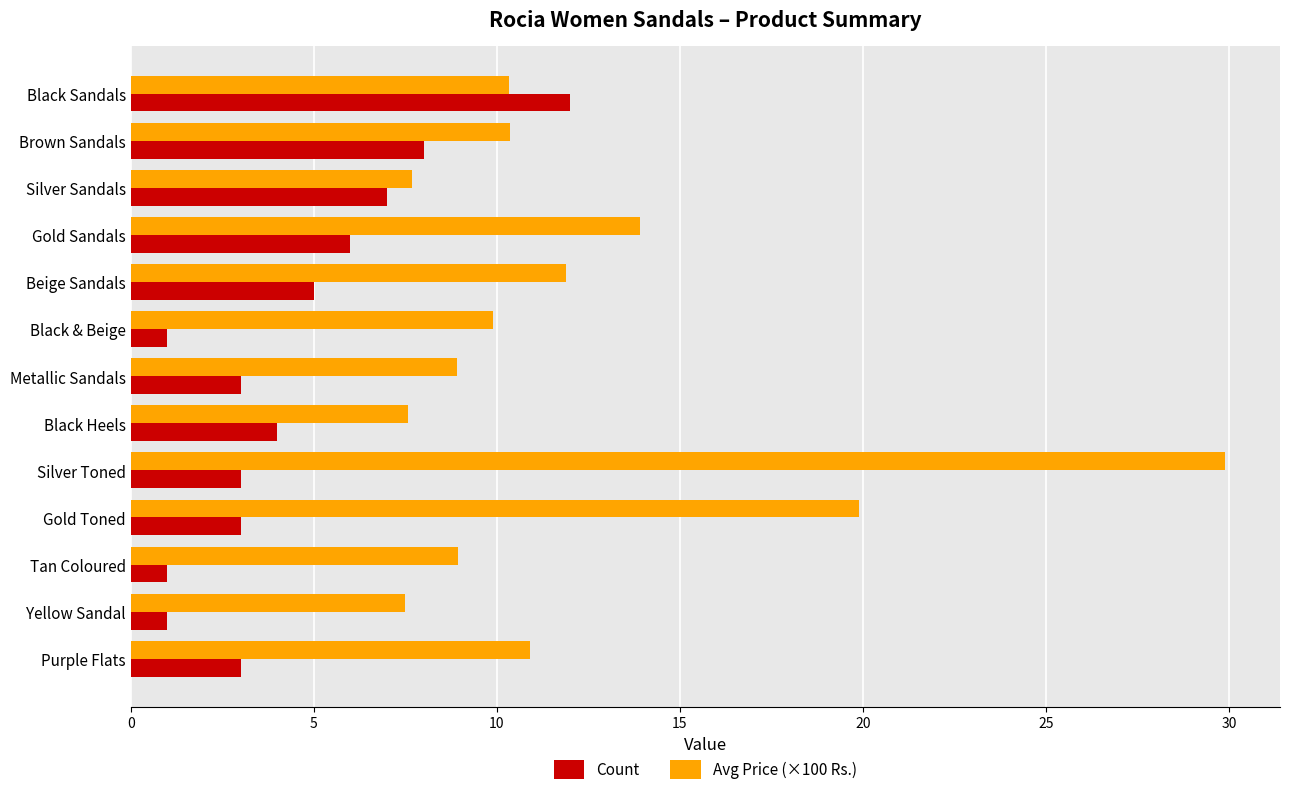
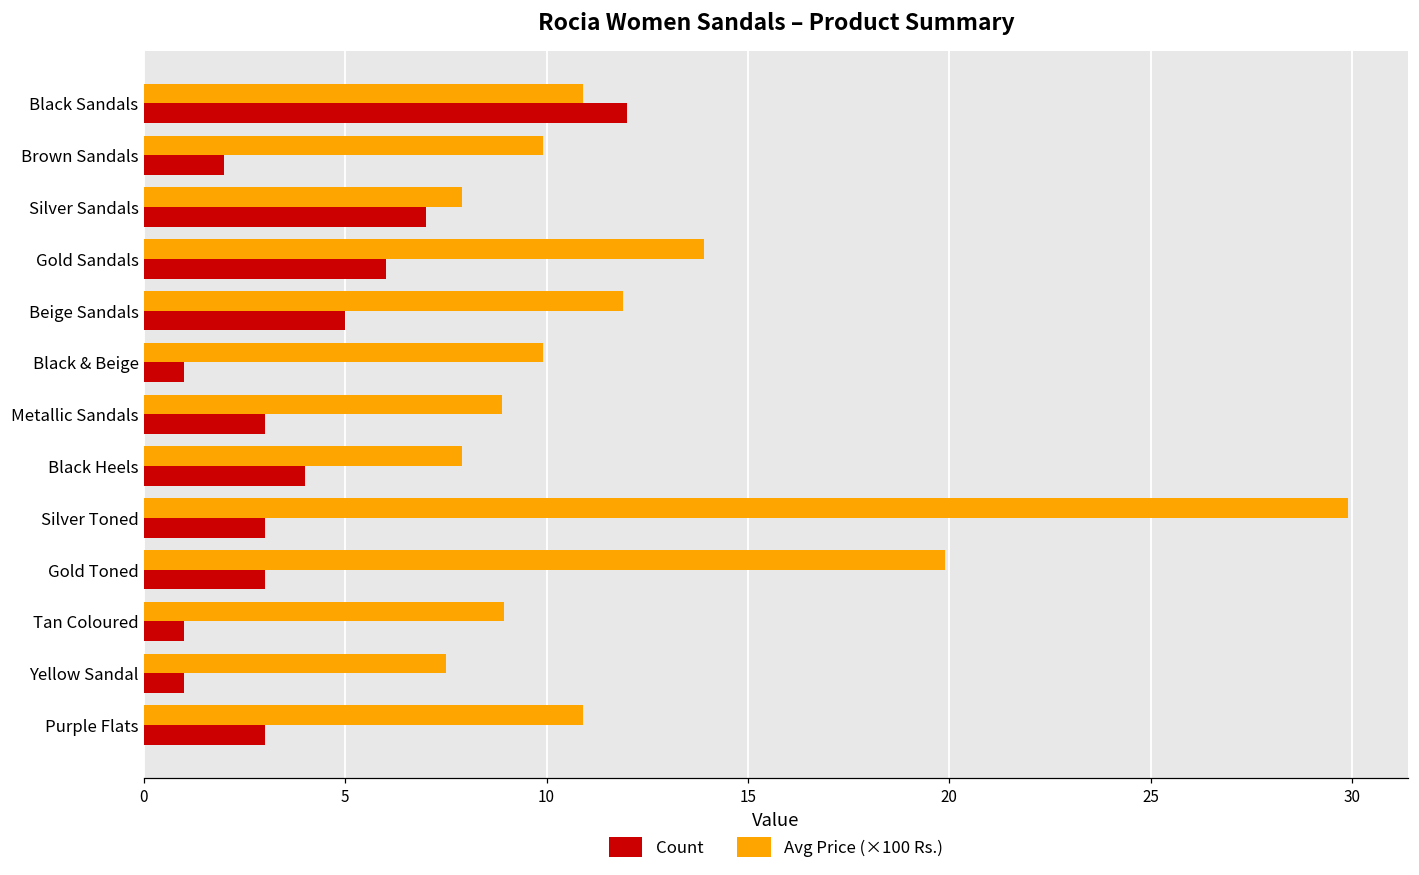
  {
    "Count": {
      "Black Sandals": 12,
-     "Brown Sandals": 8,
+     "Brown Sandals": 2,
      "Silver Sandals": 7,
      "Gold Sandals": 6,
      "Beige Sandals": 5,
      "Black & Beige": 1,
      "Metallic Sandals": 3,
      "Black Heels": 4,
      "Silver Toned": 3,
      "Gold Toned": 3,
      "Tan Coloured": 1,
      "Yellow Sandal": 1,
      "Purple Flats": 3
    },
    "Avg Price (×100 Rs.)": {
-     "Black Sandals": 10.3,
-     "Brown Sandals": 10.4,
-     "Silver Sandals": 7.7,
+     "Black Sandals": 10.9,
+     "Brown Sandals": 9.9,
+     "Silver Sandals": 7.9,
      "Gold Sandals": 13.9,
      "Beige Sandals": 11.9,
      "Black & Beige": 9.9,
      "Metallic Sandals": 8.9,
-     "Black Heels": 7.6,
+     "Black Heels": 7.9,
      "Silver Toned": 29.9,
      "Gold Toned": 19.9,
      "Tan Coloured": 8.9,
      "Yellow Sandal": 7.5,
      "Purple Flats": 10.9
    }
  }
